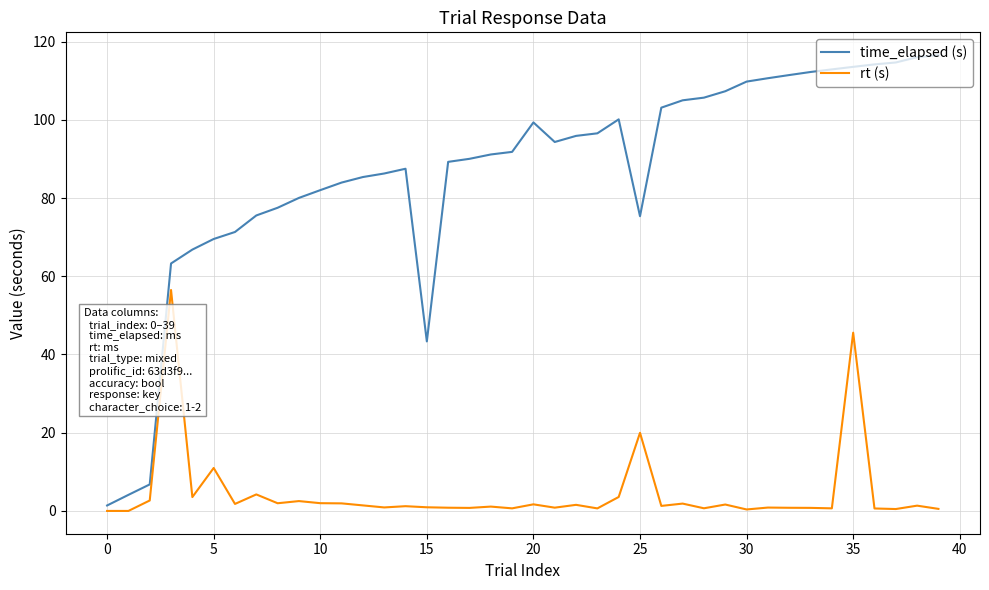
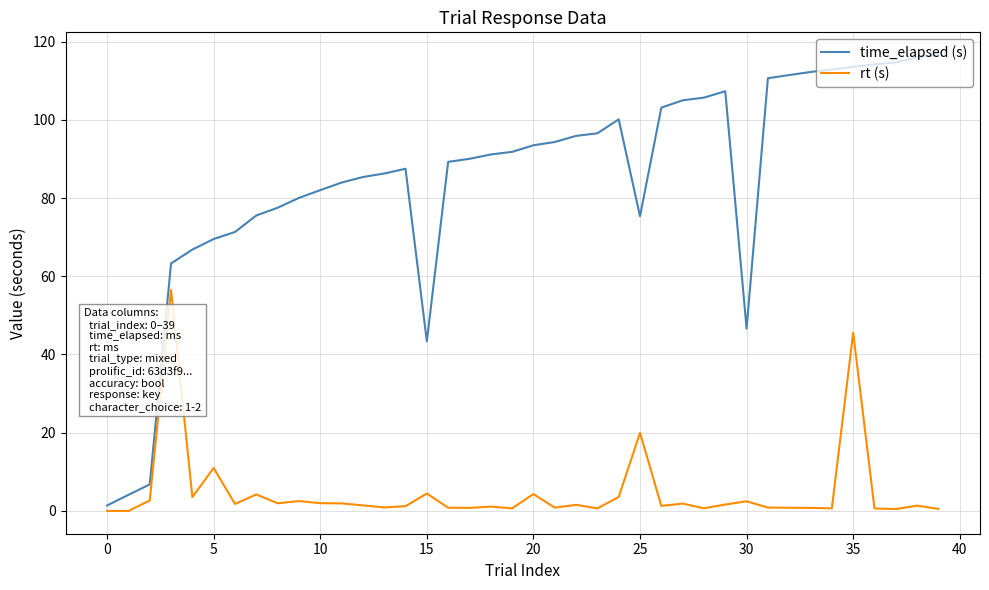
  {
    "time_elapsed (s)": {
      "0": 1,
      "5": 70,
      "10": 82,
      "15": 43,
-     "20": 99,
+     "20": 93,
      "25": 75,
-     "30": 110
+     "30": 47
    },
    "rt (s)": {
      "0": 0,
      "5": 11,
      "10": 2,
-     "15": 1,
-     "20": 2,
+     "15": 4,
+     "20": 4,
      "25": 20,
-     "30": 0,
+     "30": 2,
      "35": 46
    }
  }
